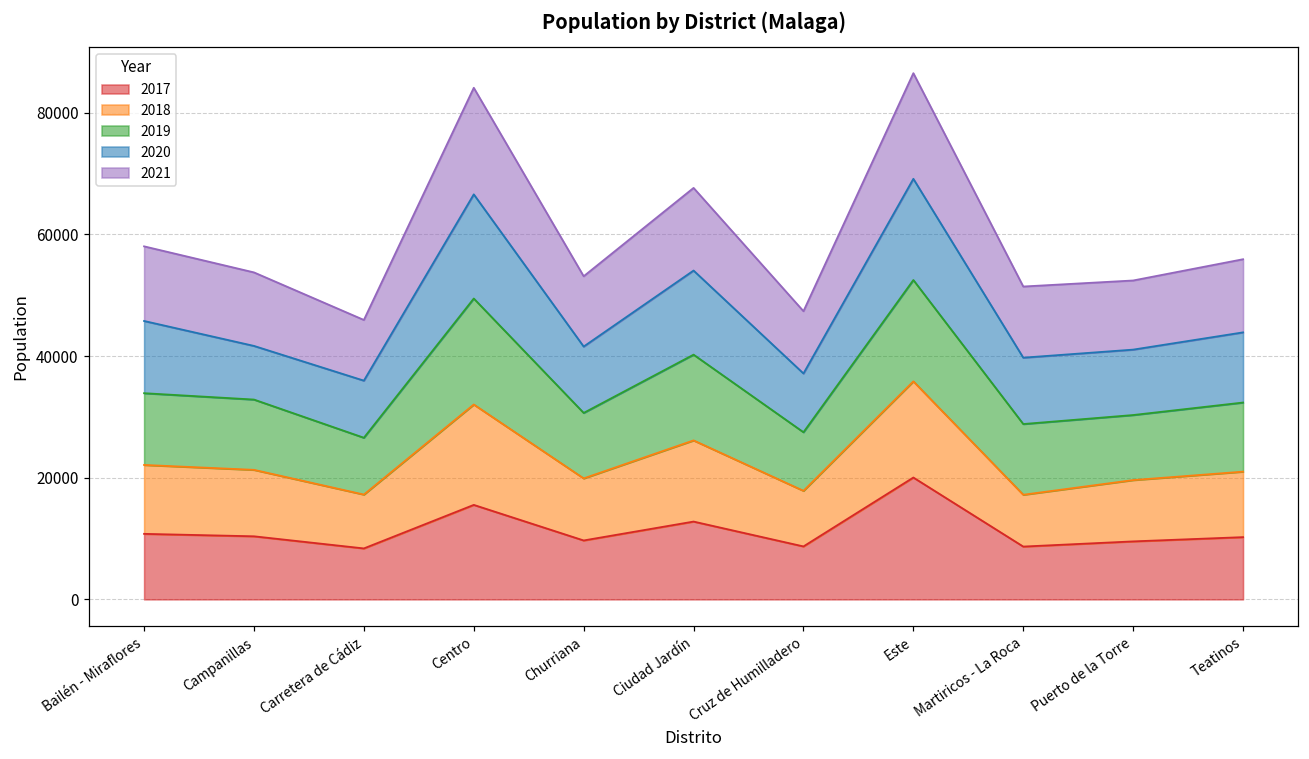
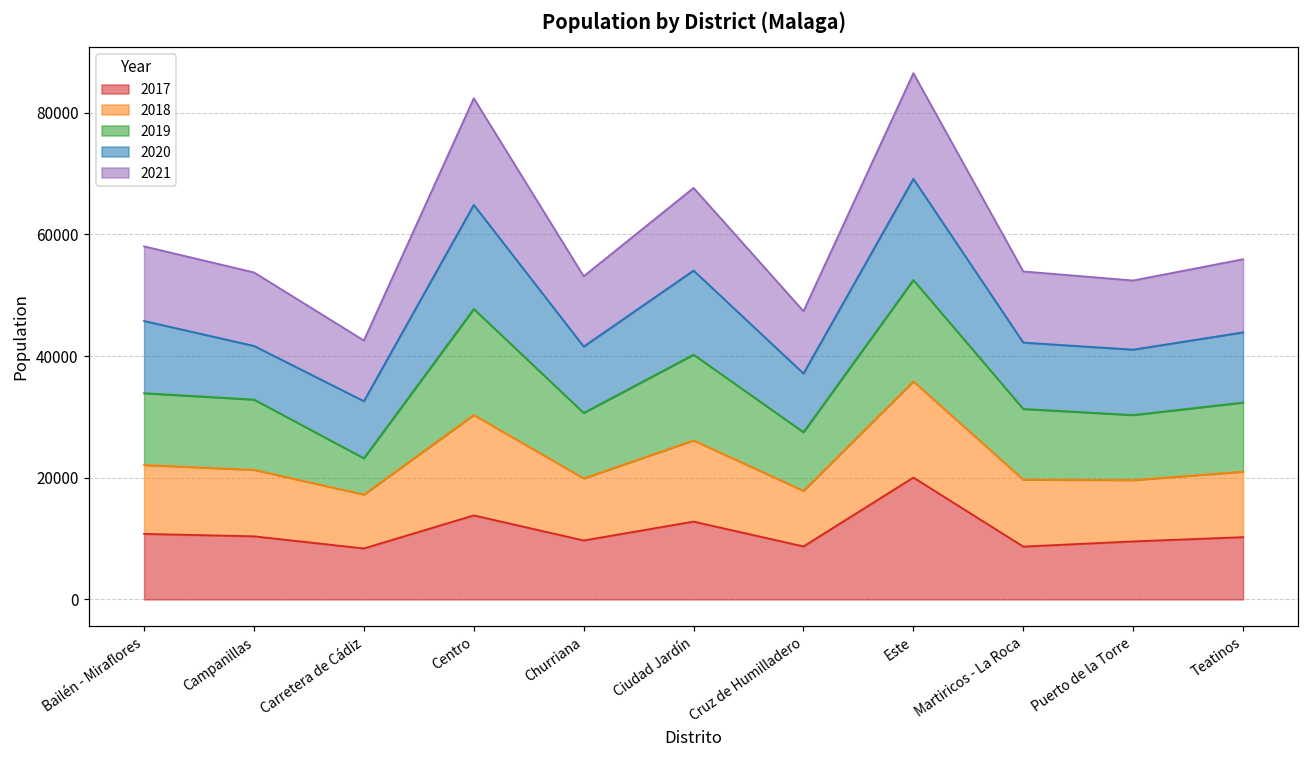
  {
    "2017": {
      "Bailén - Miraflores": 11000,
      "Campanillas": 10000,
      "Carretera de Cádiz": 8000,
-     "Centro": 16000,
+     "Centro": 14000,
      "Churriana": 10000,
      "Ciudad Jardín": 13000,
      "Cruz de Humilladero": 9000,
      "Este": 20000,
      "Martiricos - La Roca": 9000,
      "Puerto de la Torre": 10000,
      "Teatinos": 10000
    },
    "2018": {
      "Bailén - Miraflores": 11000,
      "Campanillas": 11000,
      "Carretera de Cádiz": 9000,
      "Centro": 17000,
      "Churriana": 10000,
      "Ciudad Jardín": 13000,
      "Cruz de Humilladero": 9000,
      "Este": 16000,
-     "Martiricos - La Roca": 9000,
+     "Martiricos - La Roca": 11000,
      "Puerto de la Torre": 10000,
      "Teatinos": 11000
    },
    "2019": {
      "Bailén - Miraflores": 12000,
      "Campanillas": 12000,
-     "Carretera de Cádiz": 9000,
+     "Carretera de Cádiz": 6000,
      "Centro": 17000,
      "Churriana": 11000,
      "Ciudad Jardín": 14000,
      "Cruz de Humilladero": 10000,
      "Este": 17000,
      "Martiricos - La Roca": 12000,
      "Puerto de la Torre": 11000,
      "Teatinos": 11000
    },
    "2020": {
      "Bailén - Miraflores": 12000,
      "Campanillas": 9000,
      "Carretera de Cádiz": 9000,
      "Centro": 17000,
      "Churriana": 11000,
      "Ciudad Jardín": 14000,
      "Cruz de Humilladero": 10000,
      "Este": 17000,
      "Martiricos - La Roca": 11000,
      "Puerto de la Torre": 11000,
      "Teatinos": 12000
    },
    "2021": {
      "Bailén - Miraflores": 12000,
      "Campanillas": 12000,
      "Carretera de Cádiz": 10000,
      "Centro": 18000,
      "Churriana": 12000,
      "Ciudad Jardín": 14000,
      "Cruz de Humilladero": 10000,
      "Este": 17000,
      "Martiricos - La Roca": 12000,
      "Puerto de la Torre": 11000,
      "Teatinos": 12000
    }
  }
